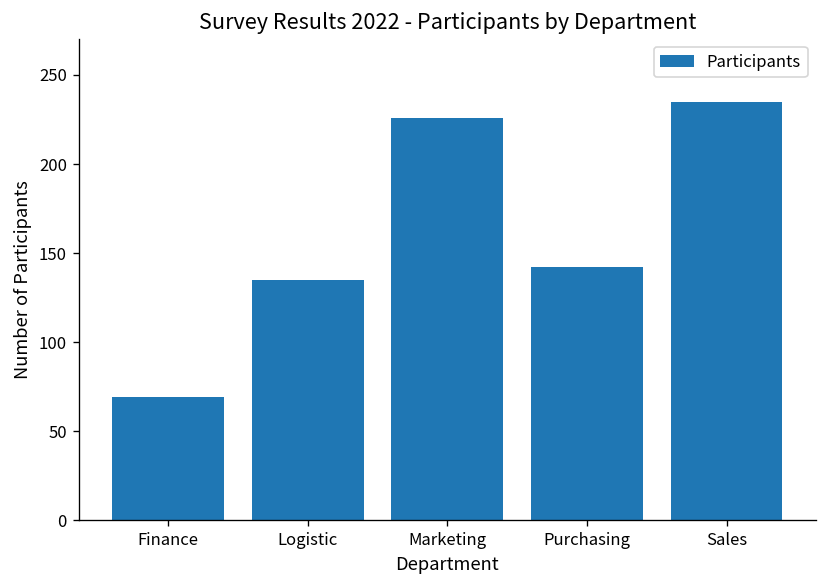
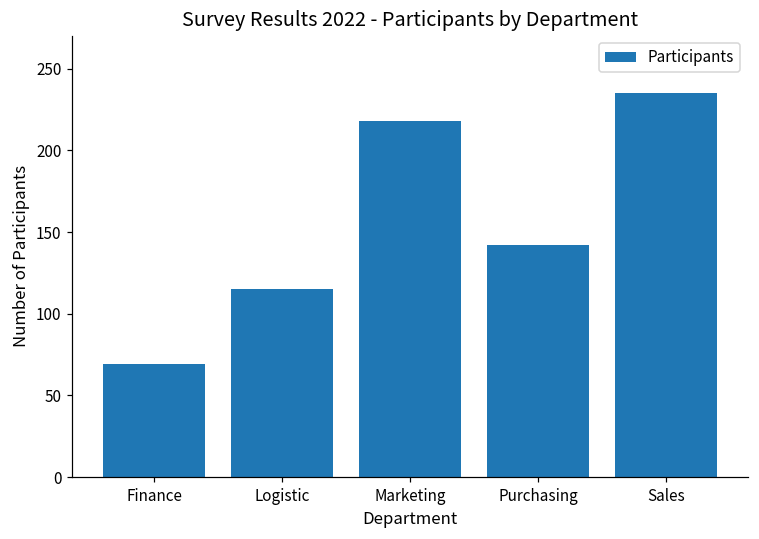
  {
    "Finance": 69,
-   "Logistic": 135,
-   "Marketing": 226,
+   "Logistic": 115,
+   "Marketing": 218,
    "Purchasing": 142,
    "Sales": 235
  }
